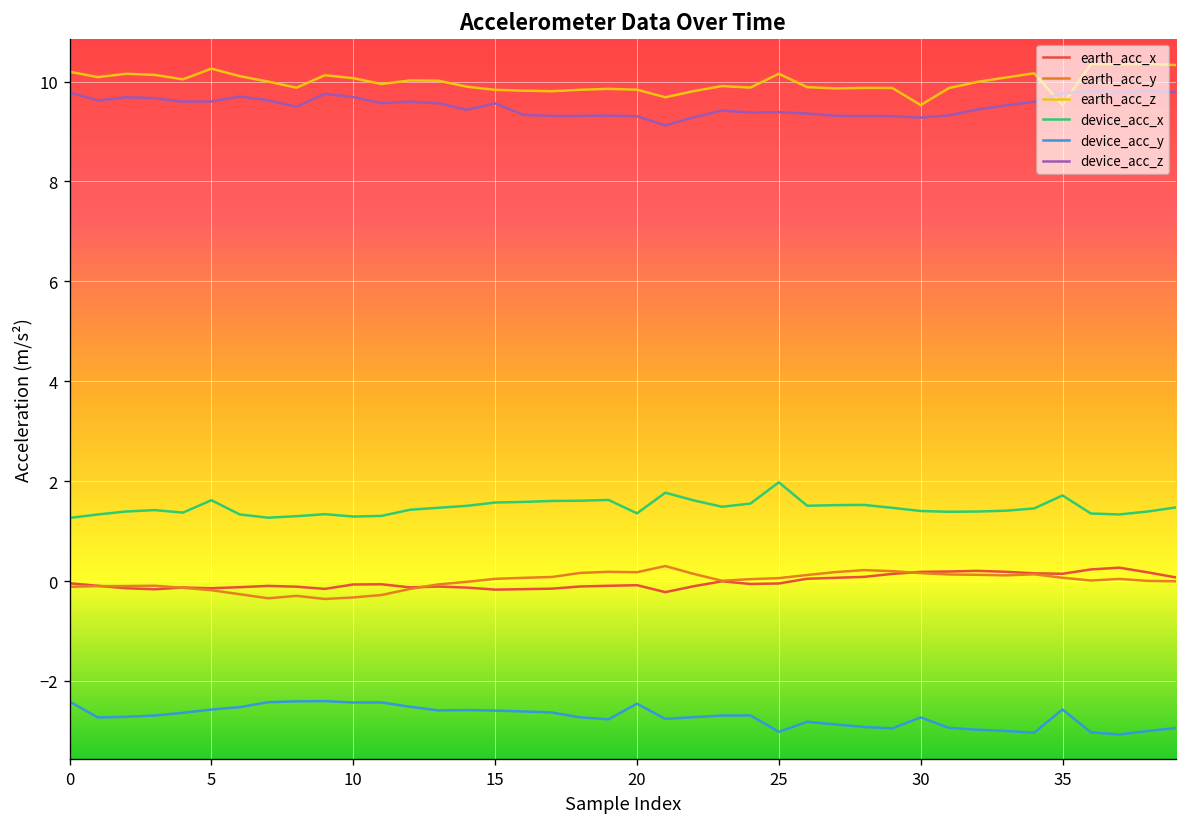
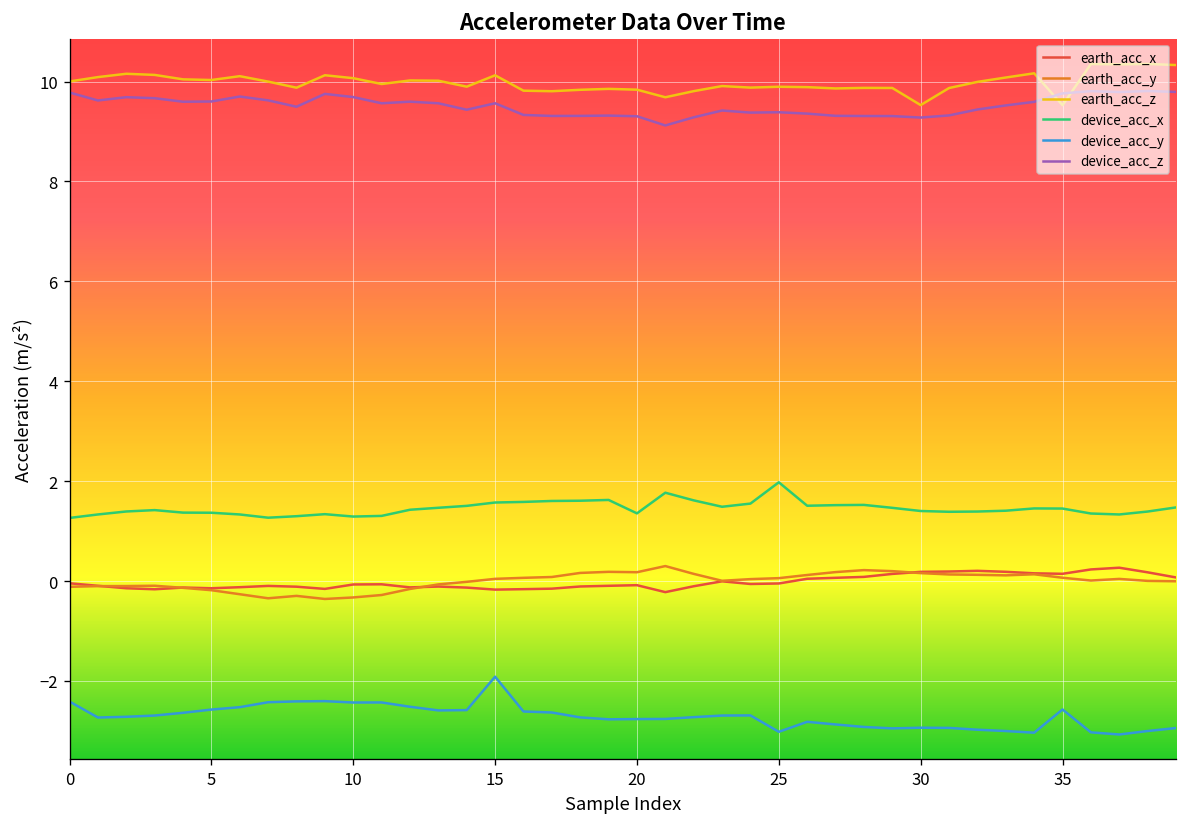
  {
    "earth_acc_z": {
-     "0": 10.2,
-     "5": 10.3,
+     "0": 10.0,
+     "5": 10.0,
      "10": 10.1,
-     "15": 9.8,
+     "15": 10.1,
      "20": 9.8,
-     "25": 10.2,
+     "25": 9.9,
      "30": 9.5
    },
    "device_acc_x": {
      "0": 1.3,
-     "5": 1.6,
+     "5": 1.4,
      "10": 1.3,
      "15": 1.6,
      "20": 1.4,
      "25": 2.0,
      "30": 1.4,
-     "35": 1.7
+     "35": 1.5
    },
    "device_acc_y": {
      "0": -2.4,
      "5": -2.6,
      "10": -2.4,
-     "15": -2.6,
-     "20": -2.5,
+     "15": -1.9,
+     "20": -2.8,
      "25": -3.0,
-     "30": -2.7,
+     "30": -2.9,
      "35": -2.6
    },
    "device_acc_z": {
      "0": 9.8,
      "5": 9.6,
      "10": 9.7,
      "15": 9.6,
      "20": 9.3,
      "25": 9.4,
      "30": 9.3
    }
  }
